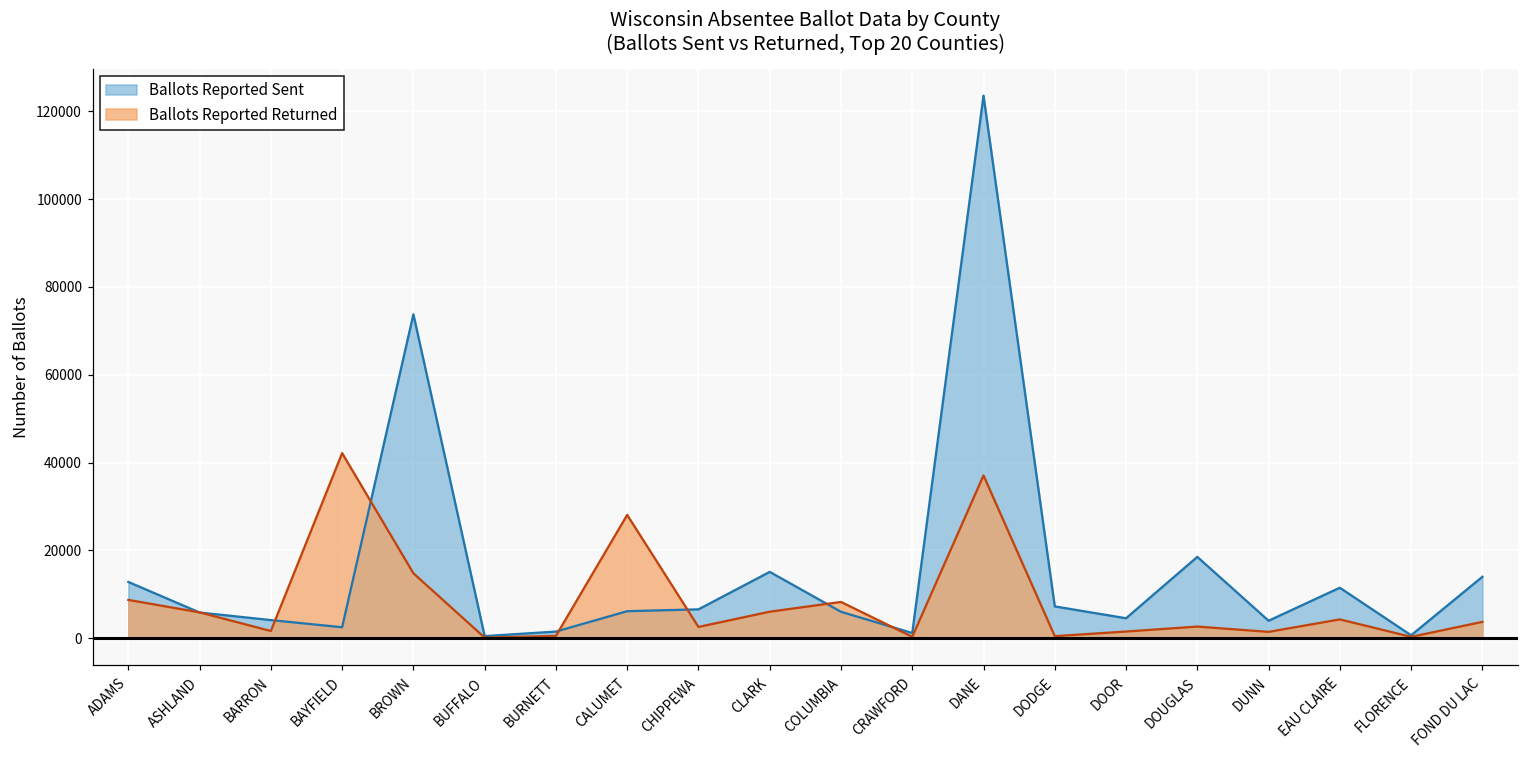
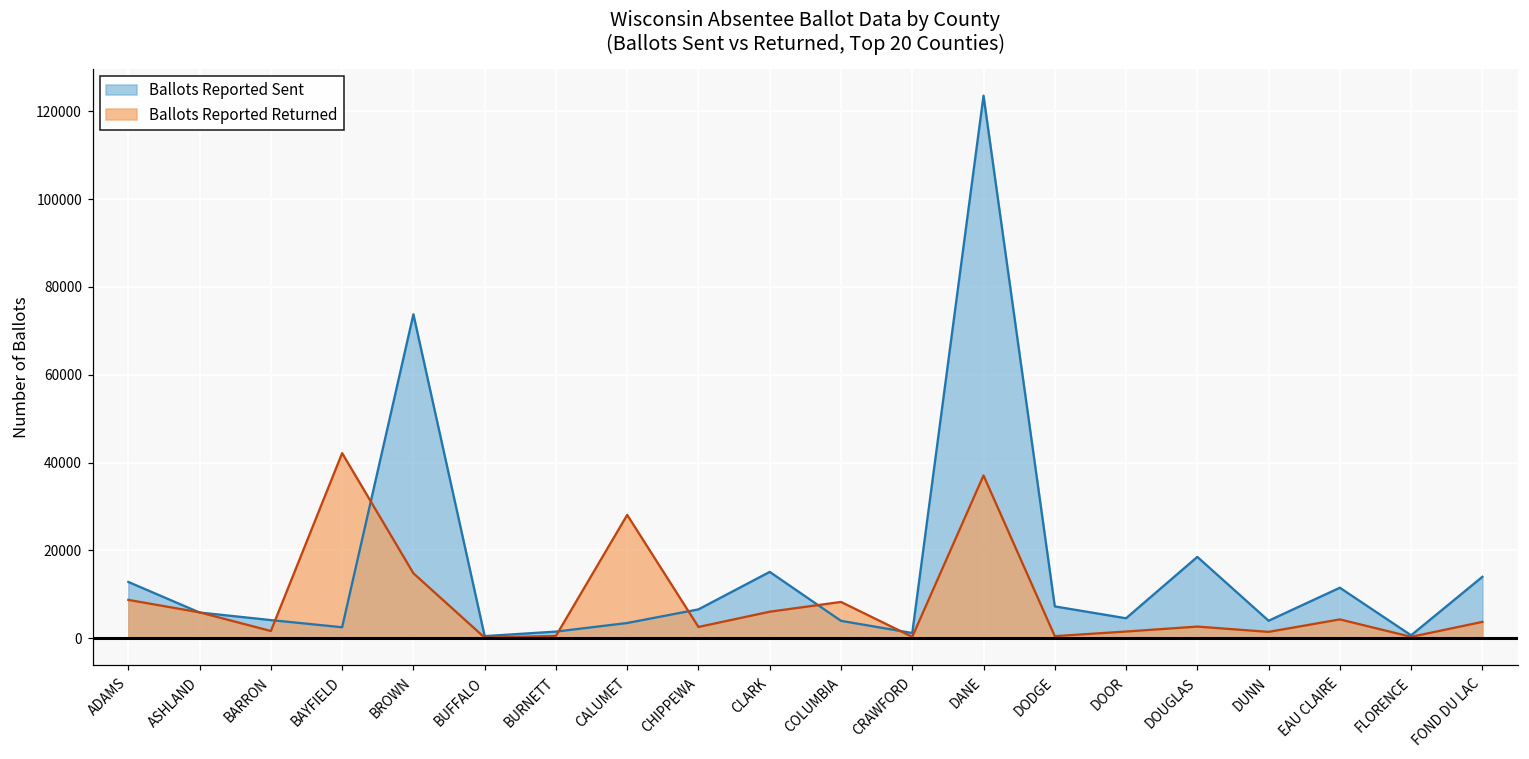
  {
    "Ballots Reported Sent": {
      "ADAMS": 13000,
      "BARRON": 4000,
      "BAYFIELD": 3000,
      "BROWN": 74000,
      "BURNETT": 2000,
-     "CALUMET": 6000,
+     "CALUMET": 3000,
      "CHIPPEWA": 7000,
      "CLARK": 15000,
-     "COLUMBIA": 6000,
+     "COLUMBIA": 4000,
      "CRAWFORD": 1000,
      "DANE": 124000,
      "DODGE": 7000,
      "DOOR": 5000,
      "DOUGLAS": 19000,
      "DUNN": 4000,
      "EAU CLAIRE": 12000,
      "FOND DU LAC": 14000
    },
    "Ballots Reported Returned": {
      "ADAMS": 9000,
      "BARRON": 2000,
      "BAYFIELD": 42000,
      "BROWN": 15000,
      "BURNETT": 1000,
      "CALUMET": 28000,
      "CHIPPEWA": 3000,
      "CLARK": 6000,
      "COLUMBIA": 8000,
      "CRAWFORD": 0,
      "DANE": 37000,
      "DODGE": 0,
      "DOOR": 2000,
      "DOUGLAS": 3000,
      "DUNN": 1000,
      "EAU CLAIRE": 4000,
      "FOND DU LAC": 4000
    }
  }
